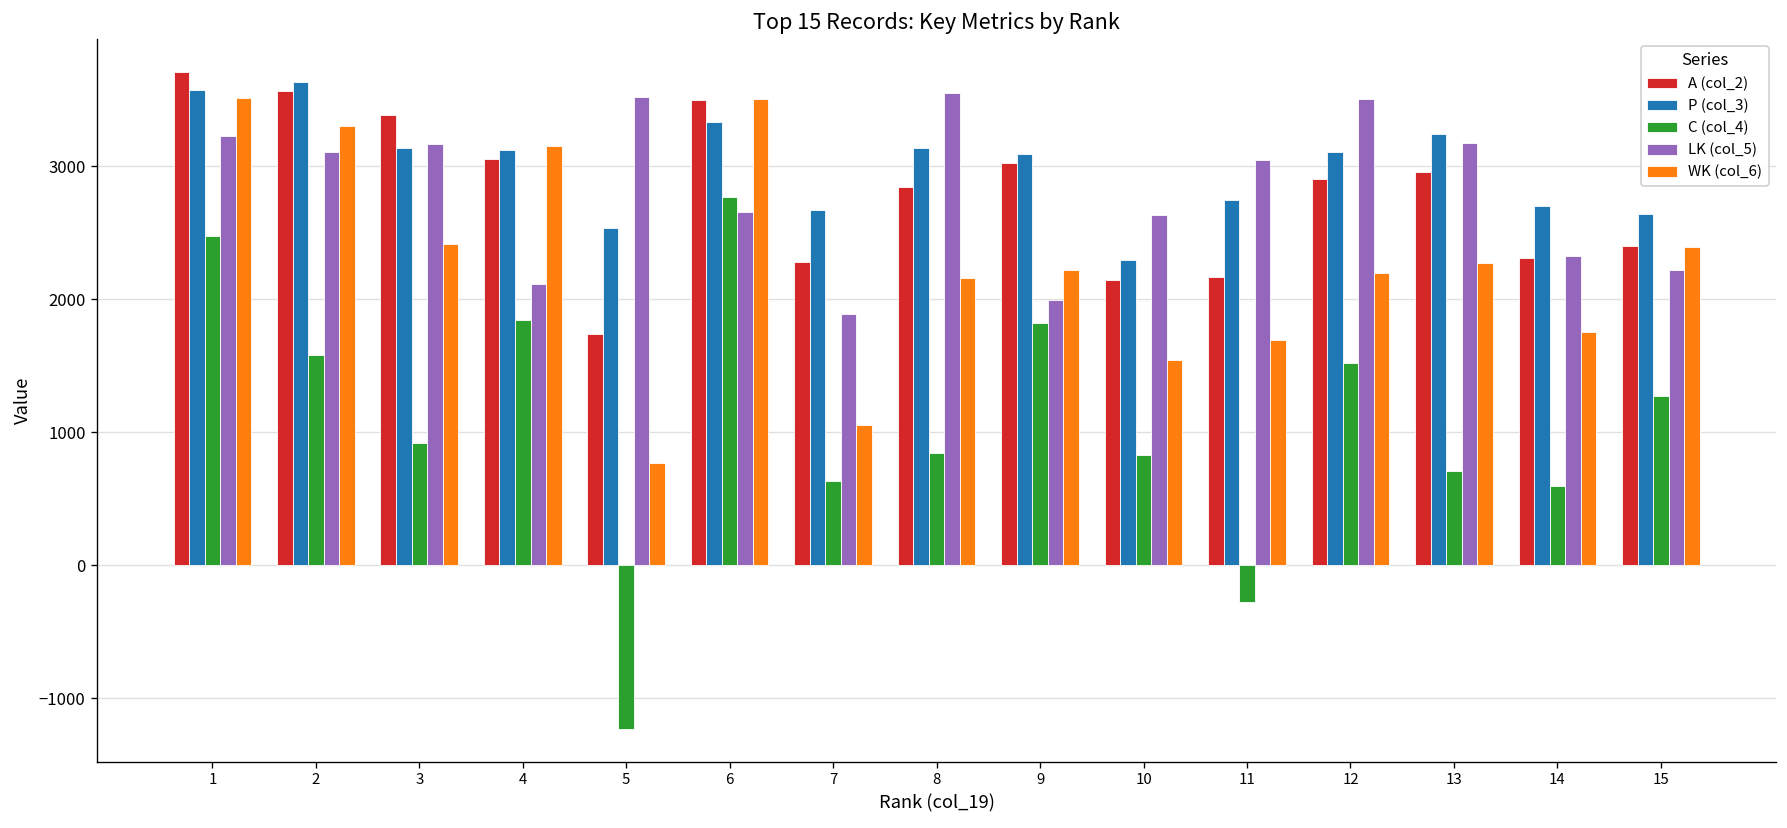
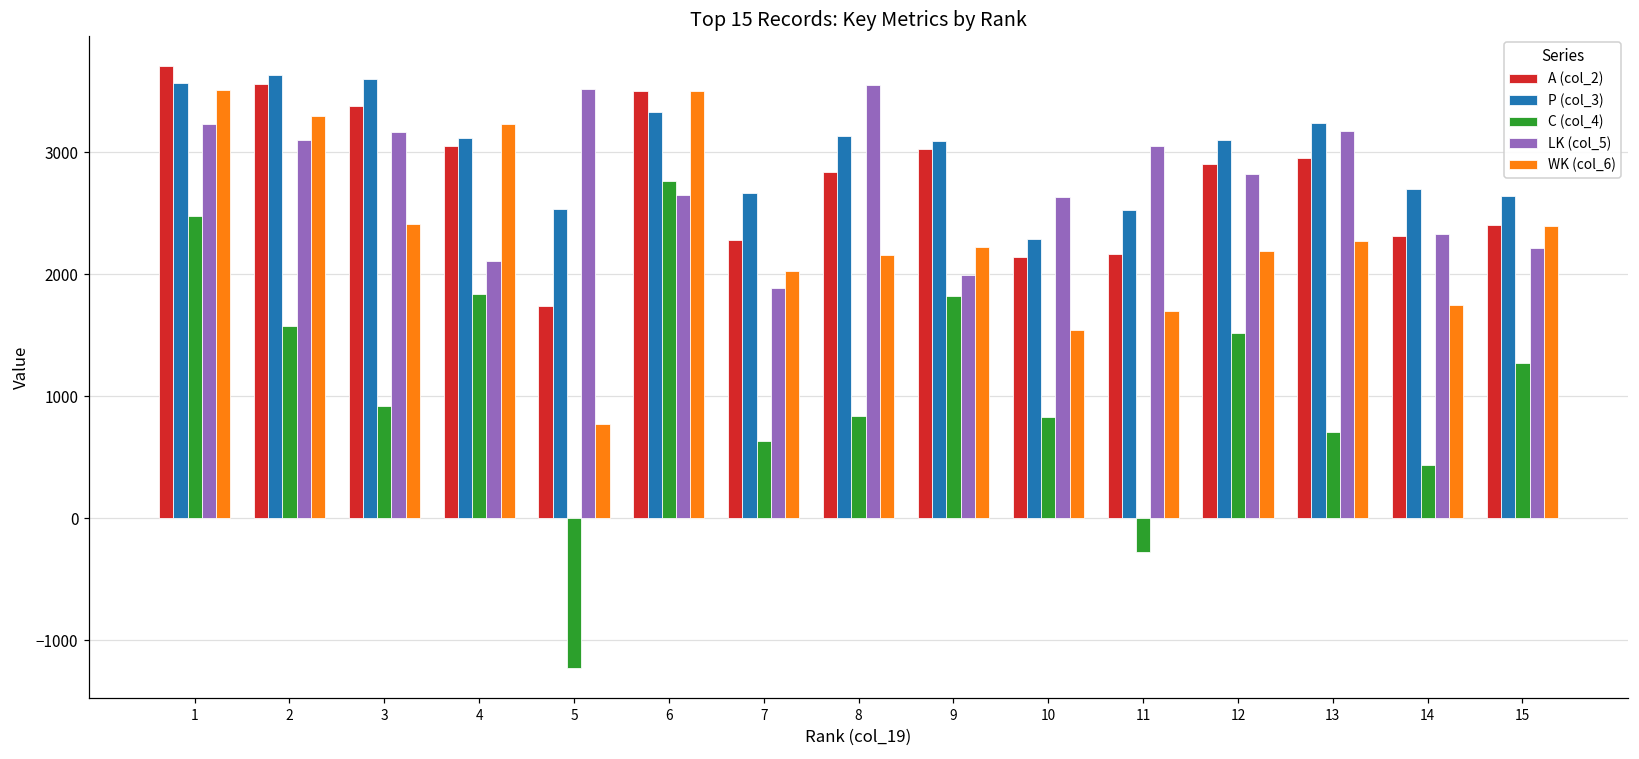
  {
    "A (col_2)": {
      "1": 3710,
      "2": 3560,
      "3": 3380,
      "4": 3050,
      "5": 1740,
      "6": 3500,
      "7": 2280,
      "8": 2840,
      "9": 3020,
      "10": 2140,
      "11": 2170,
      "12": 2910,
      "13": 2950,
      "14": 2310,
      "15": 2400
    },
    "P (col_3)": {
      "1": 3570,
      "2": 3630,
-     "3": 3130,
+     "3": 3600,
      "4": 3120,
      "5": 2540,
      "6": 3330,
      "7": 2670,
      "8": 3140,
      "9": 3090,
      "10": 2290,
-     "11": 2750,
+     "11": 2530,
      "12": 3100,
      "13": 3240,
      "14": 2700,
      "15": 2640
    },
    "C (col_4)": {
      "1": 2480,
      "2": 1580,
      "3": 920,
      "4": 1840,
      "5": -1230,
      "6": 2770,
      "7": 630,
      "8": 840,
      "9": 1820,
      "10": 830,
      "11": -280,
      "12": 1520,
      "13": 710,
-     "14": 600,
+     "14": 440,
      "15": 1280
    },
    "LK (col_5)": {
      "1": 3230,
      "2": 3100,
      "3": 3170,
      "4": 2110,
      "5": 3520,
      "6": 2650,
      "7": 1890,
      "8": 3550,
      "9": 1990,
      "10": 2630,
      "11": 3050,
-     "12": 3510,
+     "12": 2820,
      "13": 3180,
      "14": 2330,
      "15": 2220
    },
    "WK (col_6)": {
      "1": 3510,
      "2": 3300,
      "3": 2420,
-     "4": 3160,
+     "4": 3230,
      "5": 770,
      "6": 3510,
-     "7": 1060,
+     "7": 2030,
      "8": 2160,
      "9": 2220,
      "10": 1540,
      "11": 1700,
      "12": 2190,
      "13": 2270,
      "14": 1750,
      "15": 2400
    }
  }
